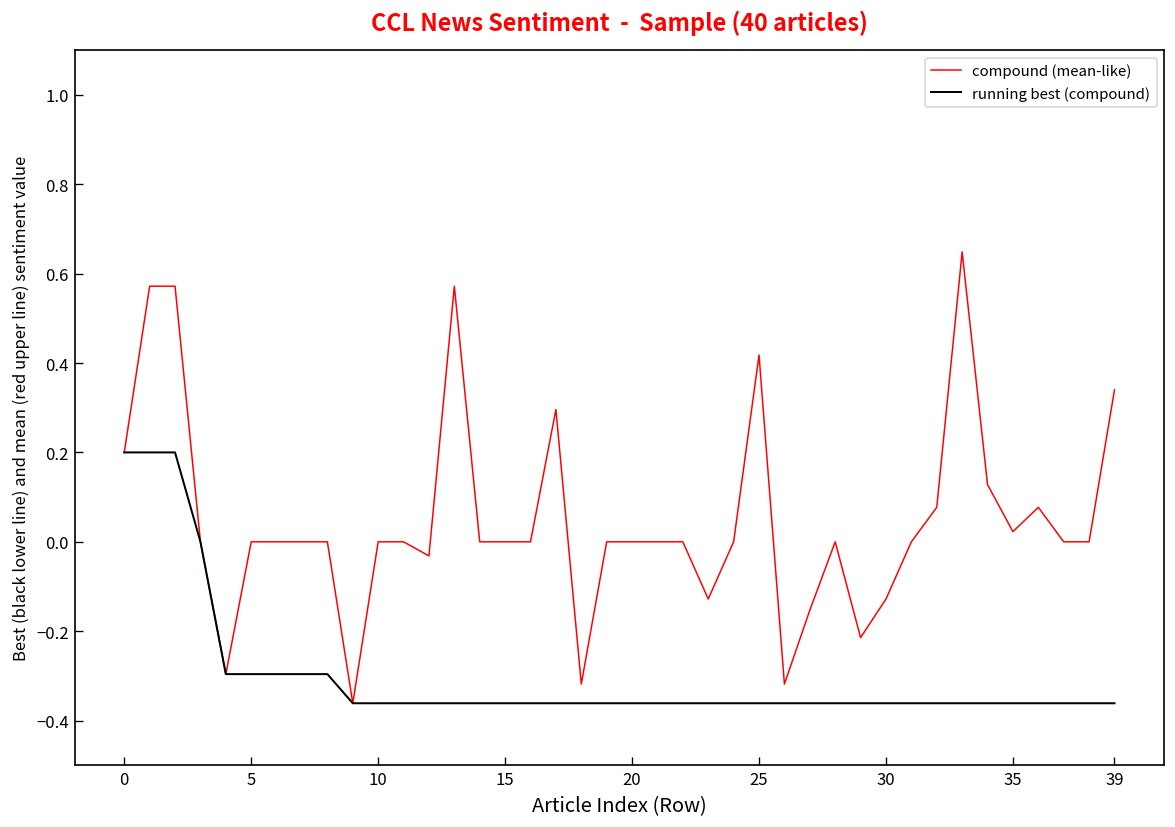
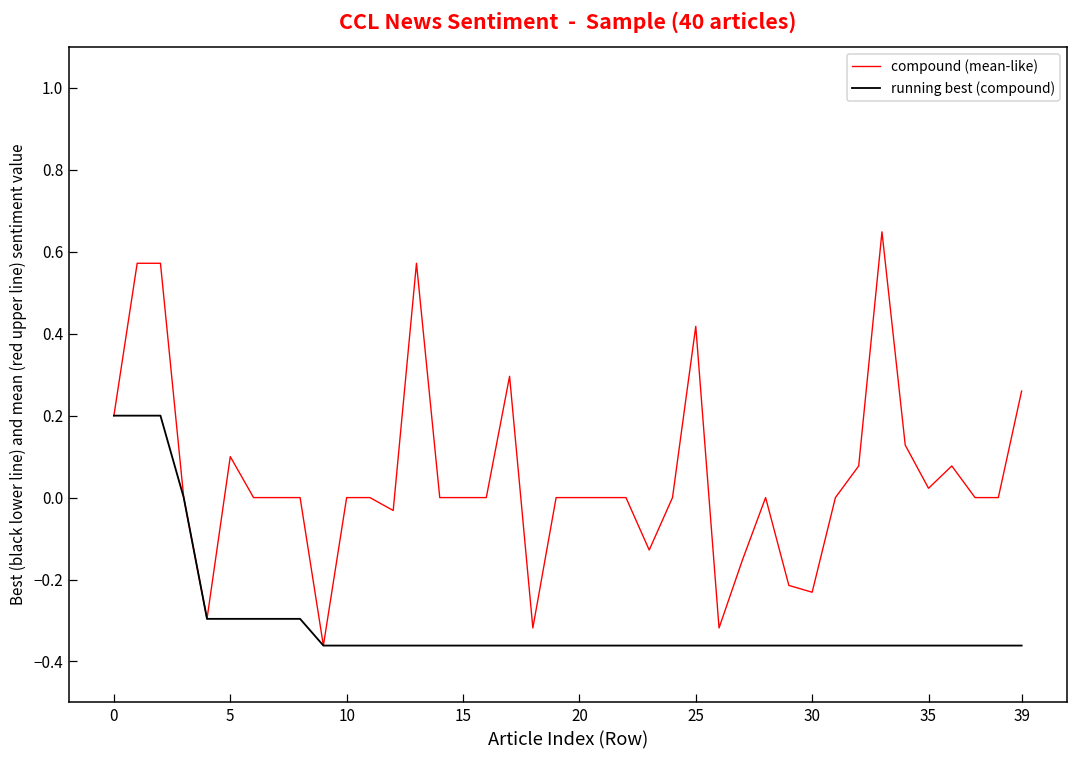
  {
    "compound (mean-like)": {
-     "5": 0.0,
+     "5": 0.1,
      "10": 0.00,
      "15": 0.00,
      "20": 0.00,
      "25": 0.42,
-     "30": -0.13,
+     "30": -0.23,
      "35": 0.02,
-     "39": 0.34
+     "39": 0.26
    },
    "running best (compound)": {
      "5": -0.30,
      "10": -0.36,
      "15": -0.36,
      "20": -0.36,
      "25": -0.36,
      "30": -0.36,
      "35": -0.36,
      "39": -0.36
    }
  }
